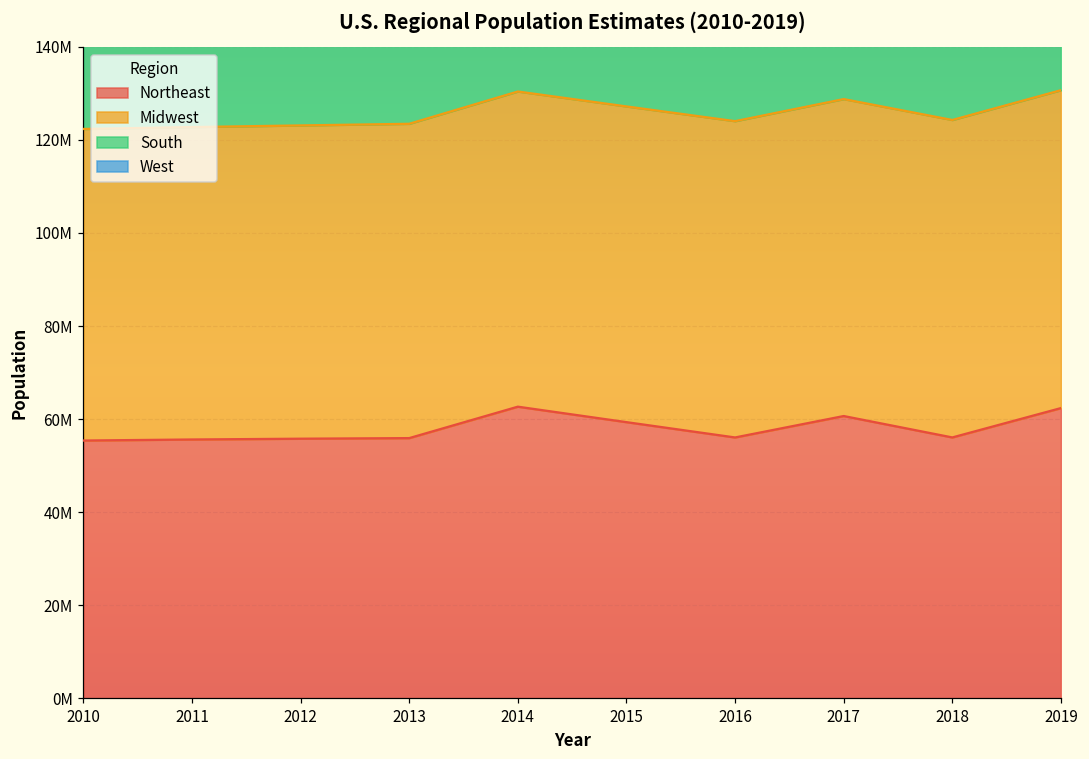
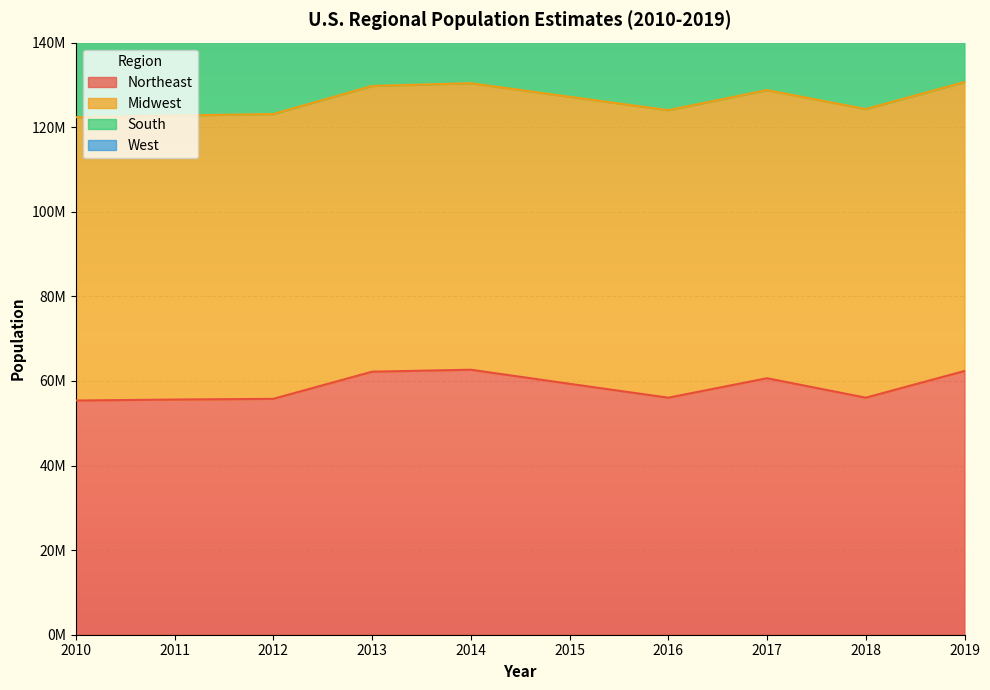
  {
    "Northeast": {
      "2010": 55000000,
      "2011": 56000000,
      "2012": 56000000,
-     "2013": 56000000,
+     "2013": 62000000,
      "2014": 63000000,
      "2015": 59000000,
      "2016": 56000000,
      "2017": 61000000,
      "2018": 56000000,
      "2019": 62000000
    },
    "Midwest": {
      "2010": 67000000,
      "2012": 67000000,
      "2013": 68000000,
      "2014": 68000000,
      "2015": 68000000,
      "2016": 68000000,
      "2017": 68000000,
      "2018": 68000000,
      "2019": 68000000
    }
  }
